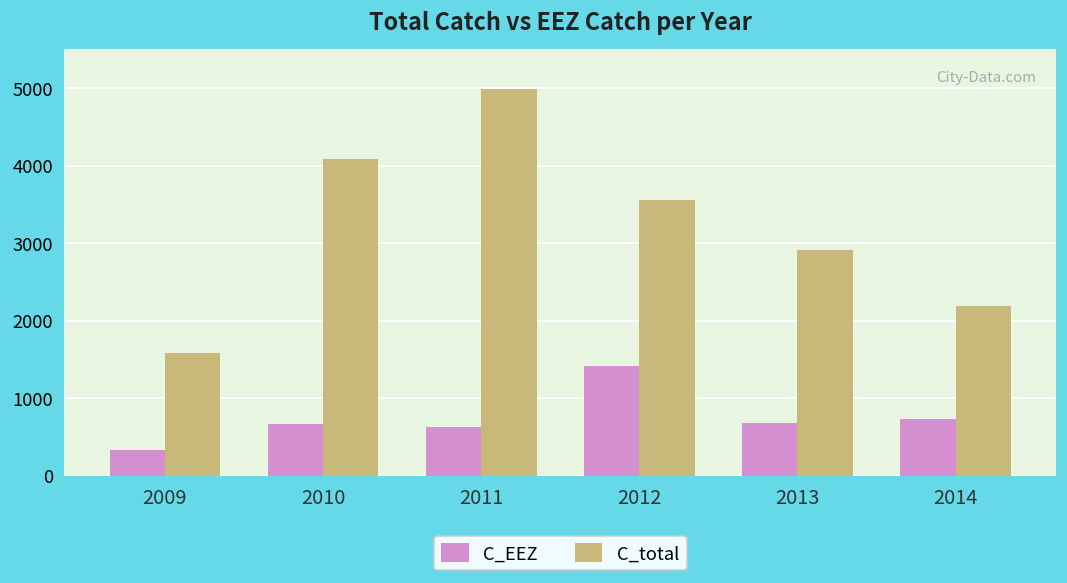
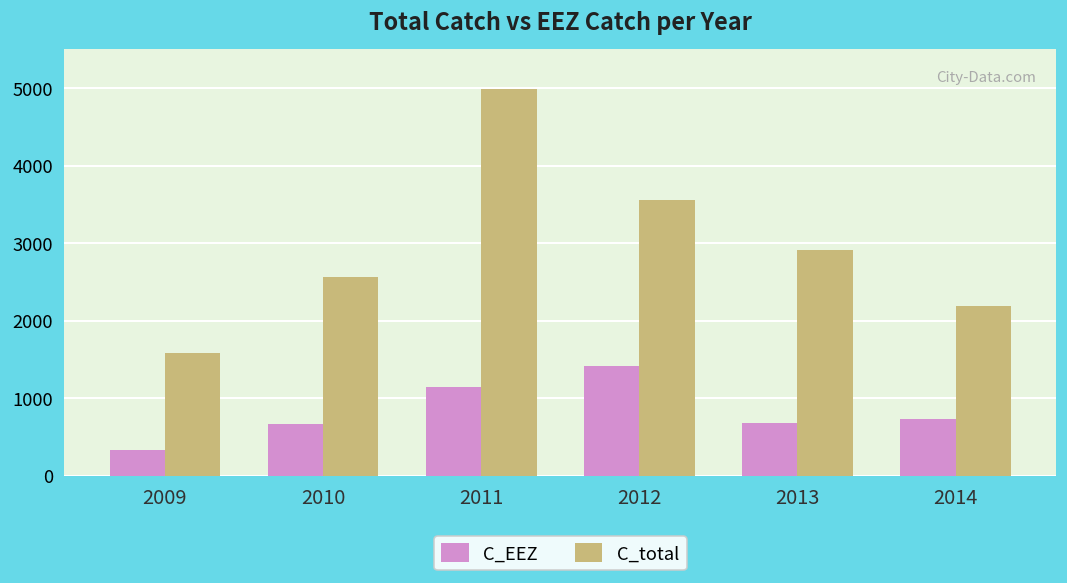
  {
    "C_EEZ": {
      "2009": 300,
      "2010": 700,
-     "2011": 600,
+     "2011": 1100,
      "2012": 1400,
      "2013": 700,
      "2014": 700
    },
    "C_total": {
      "2009": 1600,
-     "2010": 4100,
+     "2010": 2600,
      "2011": 5000,
      "2012": 3600,
      "2013": 2900,
      "2014": 2200
    }
  }
